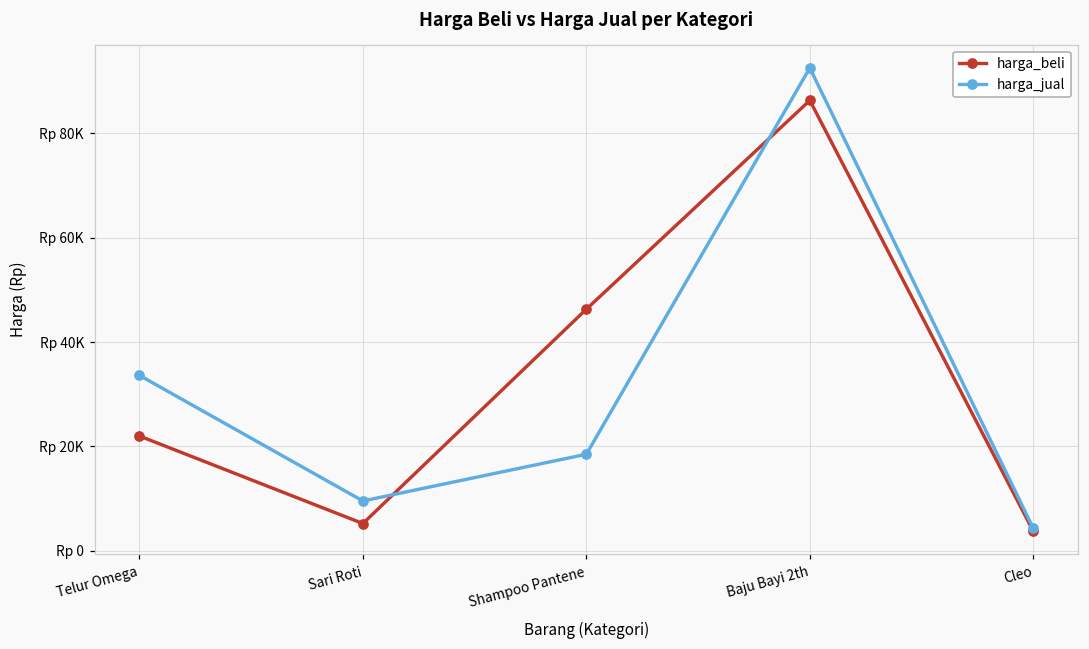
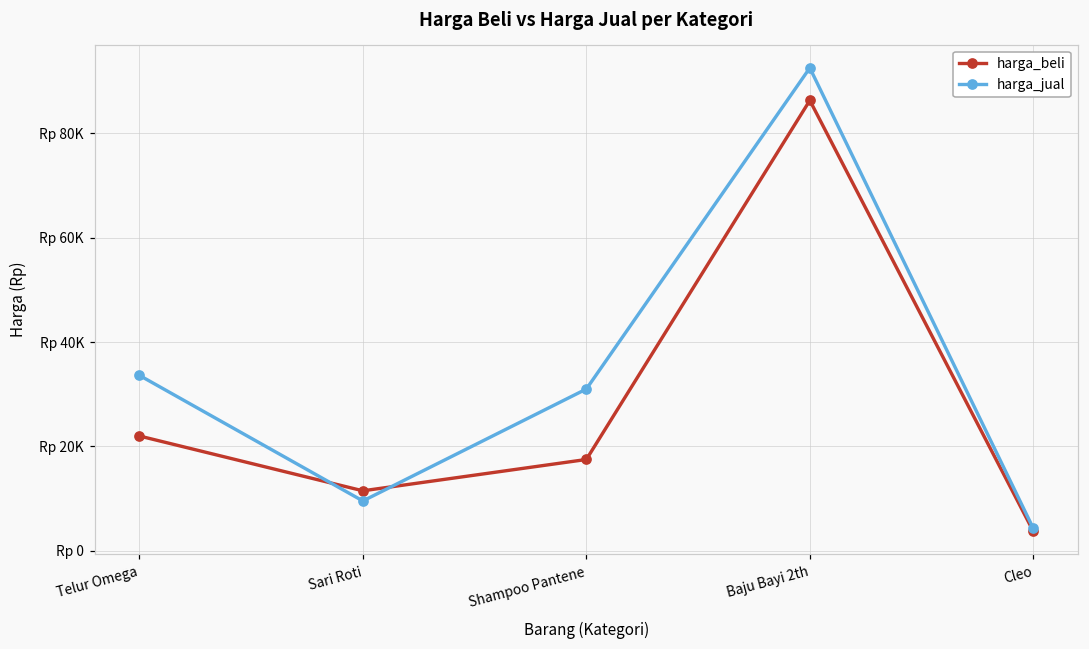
  {
    "harga_beli": {
      "Telur Omega": "Rp 22000",
-     "Sari Roti": "Rp 5000",
-     "Shampoo Pantene": "Rp 46000",
+     "Sari Roti": "Rp 12000",
+     "Shampoo Pantene": "Rp 18000",
      "Baju Bayi 2th": "Rp 86000",
      "Cleo": "Rp 4000"
    },
    "harga_jual": {
      "Telur Omega": "Rp 34000",
      "Sari Roti": "Rp 10000",
-     "Shampoo Pantene": "Rp 19000",
+     "Shampoo Pantene": "Rp 31000",
      "Baju Bayi 2th": "Rp 93000",
      "Cleo": "Rp 4000"
    }
  }
